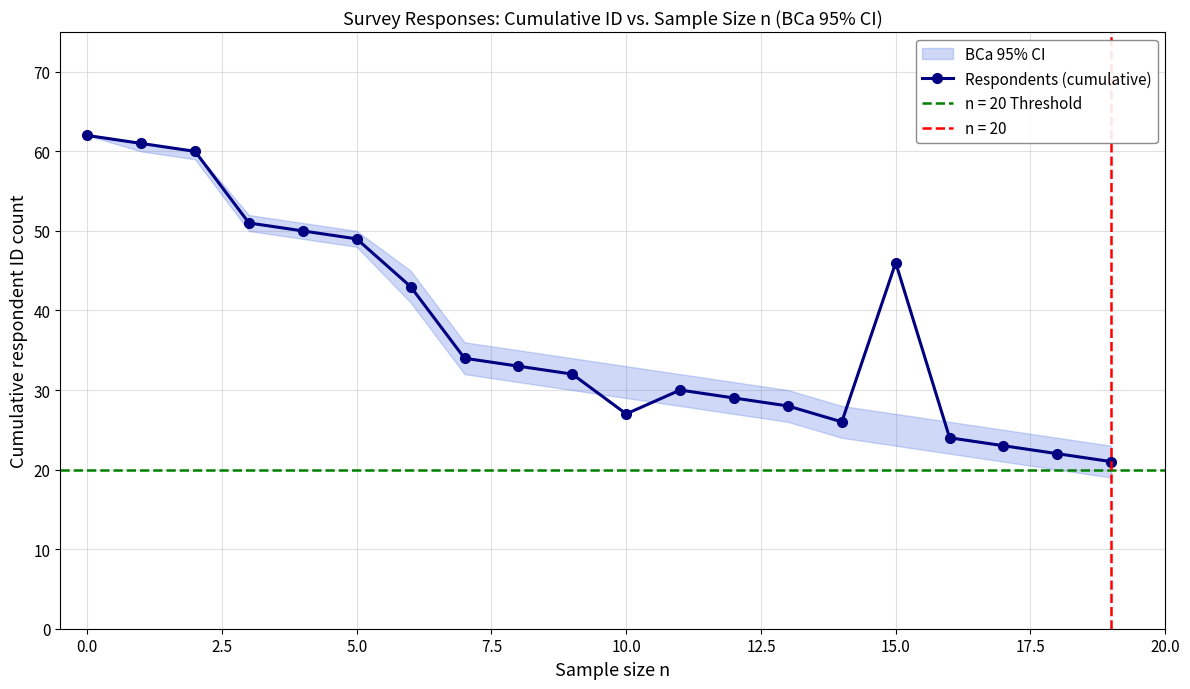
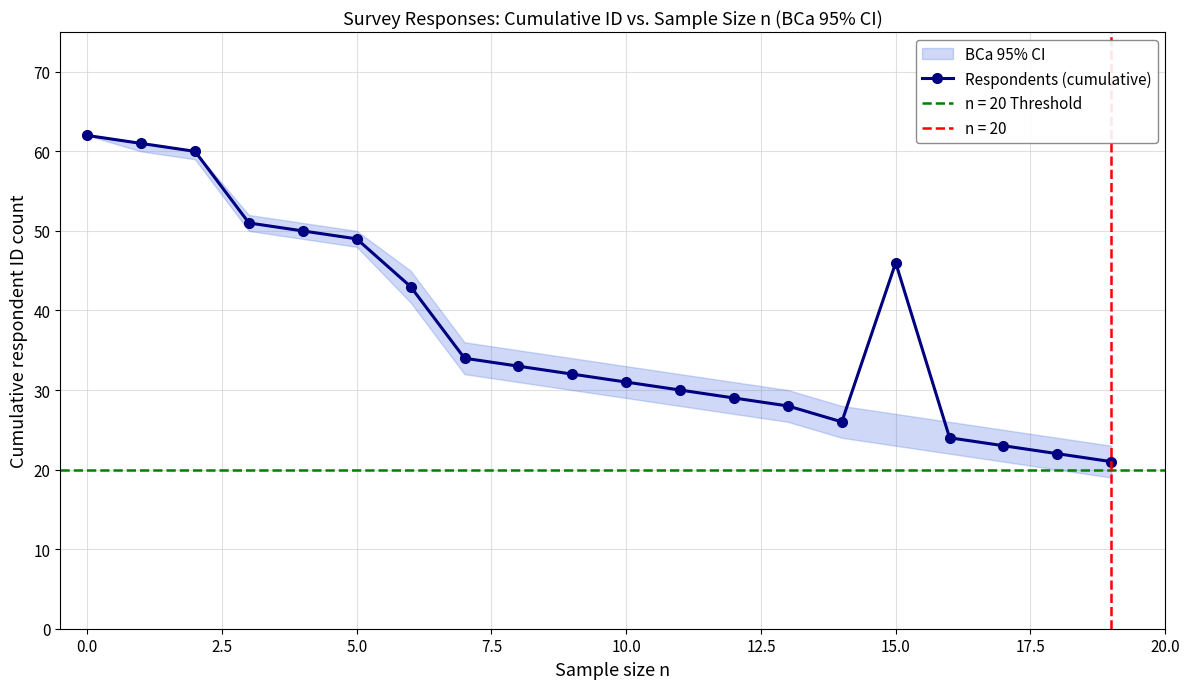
  {
    "Respondents (cumulative)": {
      "5.0": 49,
-     "10.0": 27,
+     "10.0": 31,
      "15.0": 46
    }
  }
